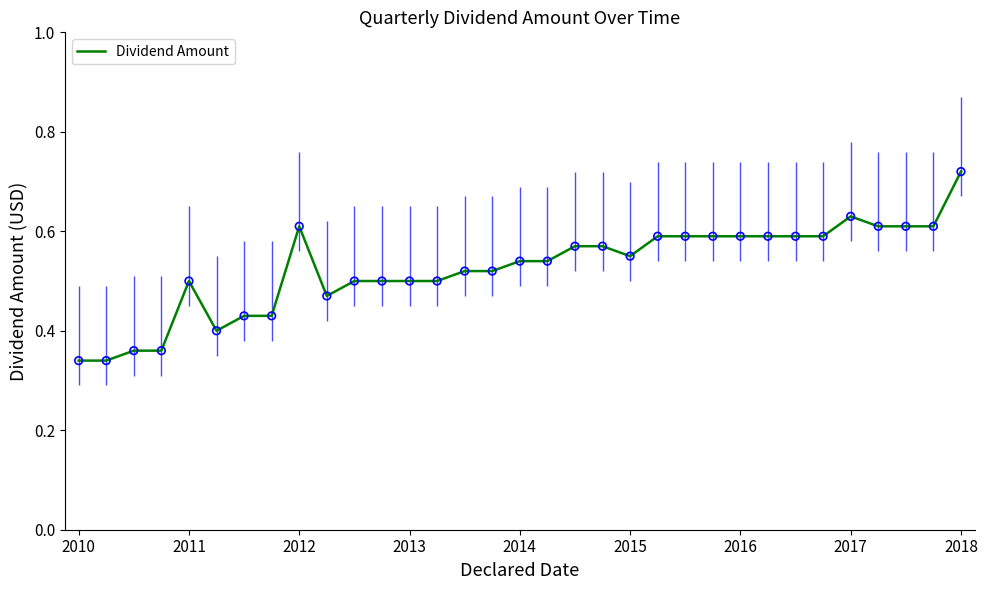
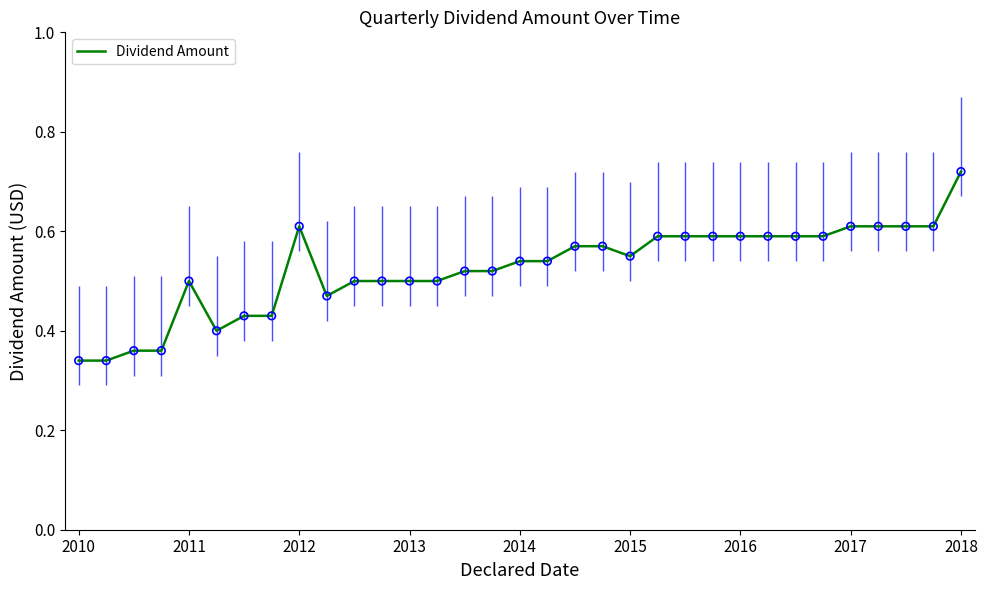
  {
    "2010": 0.34,
    "2011": 0.50,
    "2012": 0.61,
    "2013": 0.50,
    "2014": 0.54,
    "2015": 0.55,
    "2016": 0.59,
-   "2017": 0.63,
+   "2017": 0.61,
    "2018": 0.72
  }
